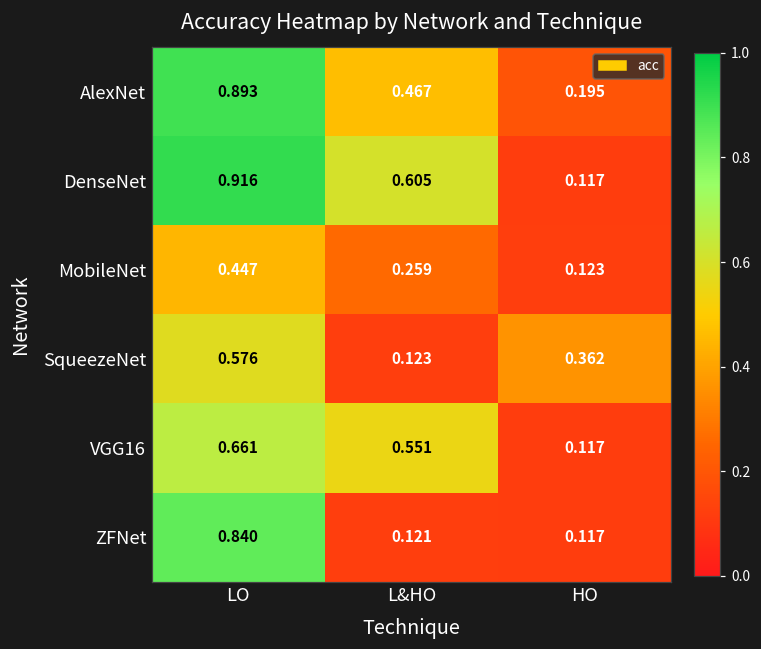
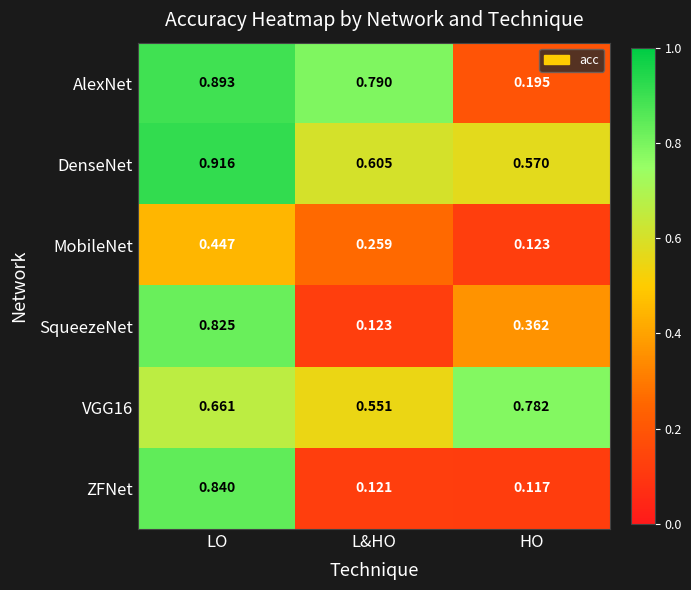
  {
    "AlexNet": {
      "LO": 0.893,
-     "L&HO": 0.467,
+     "L&HO": 0.790,
      "HO": 0.195
    },
    "DenseNet": {
      "LO": 0.916,
      "L&HO": 0.605,
-     "HO": 0.117
+     "HO": 0.570
    },
    "MobileNet": {
      "LO": 0.447,
      "L&HO": 0.259,
      "HO": 0.123
    },
    "SqueezeNet": {
-     "LO": 0.576,
+     "LO": 0.825,
      "L&HO": 0.123,
      "HO": 0.362
    },
    "VGG16": {
      "LO": 0.661,
      "L&HO": 0.551,
-     "HO": 0.117
+     "HO": 0.782
    },
    "ZFNet": {
      "LO": 0.840,
      "L&HO": 0.121,
      "HO": 0.117
    }
  }
